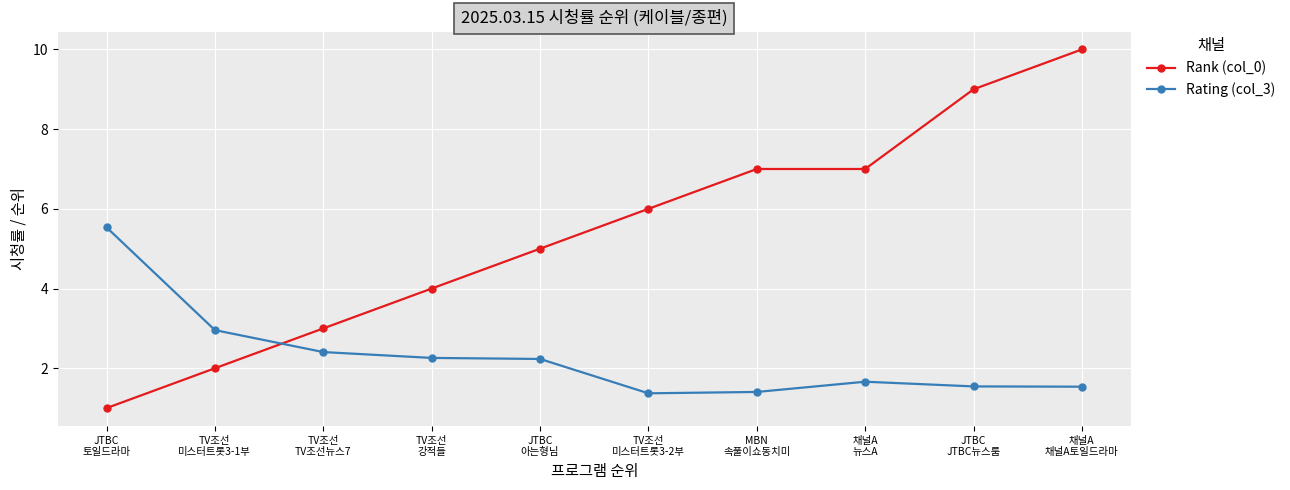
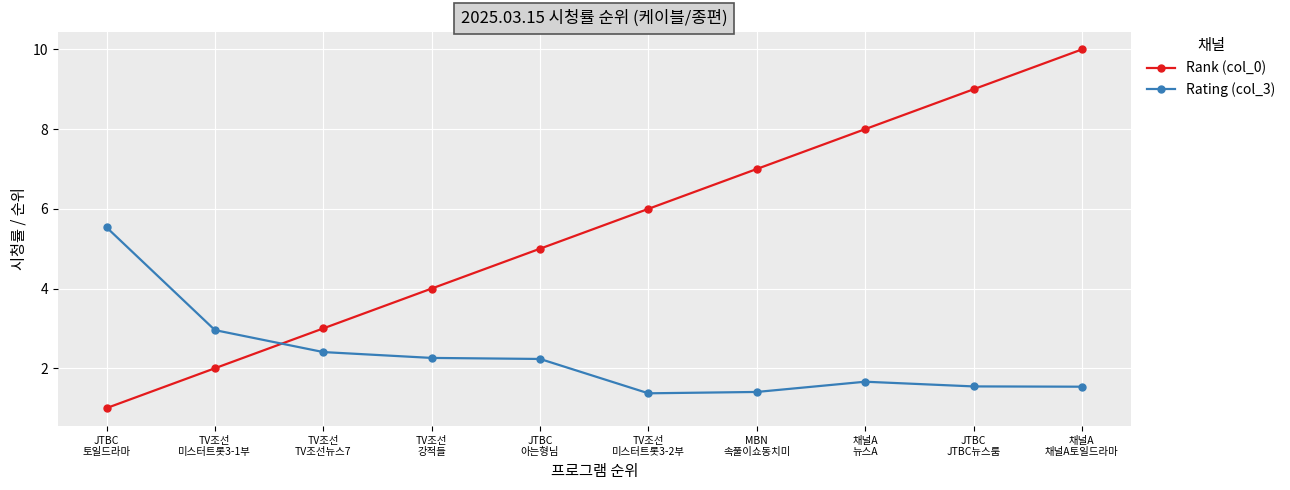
  {
    "Rank (col_0)": {
      "JTBC 토일드라마": 1,
      "TV조선 미스터트롯3-1부": 2,
      "TV조선 TV조선뉴스7": 3,
      "TV조선 강적들": 4,
      "JTBC 아는형님": 5,
      "TV조선 미스터트롯3-2부": 6,
      "MBN 속풀이쇼동치미": 7,
-     "채널A 뉴스A": 7,
+     "채널A 뉴스A": 8,
      "JTBC JTBC뉴스룸": 9,
      "채널A 채널A토일드라마": 10
    },
    "Rating (col_3)": {
      "JTBC 토일드라마": 5.5,
      "TV조선 미스터트롯3-1부": 3,
      "TV조선 TV조선뉴스7": 2.4,
      "TV조선 강적들": 2.3,
      "JTBC 아는형님": 2.2,
      "TV조선 미스터트롯3-2부": 1.4,
      "MBN 속풀이쇼동치미": 1.4,
      "채널A 뉴스A": 1.7,
      "JTBC JTBC뉴스룸": 1.5,
      "채널A 채널A토일드라마": 1.5
    }
  }
